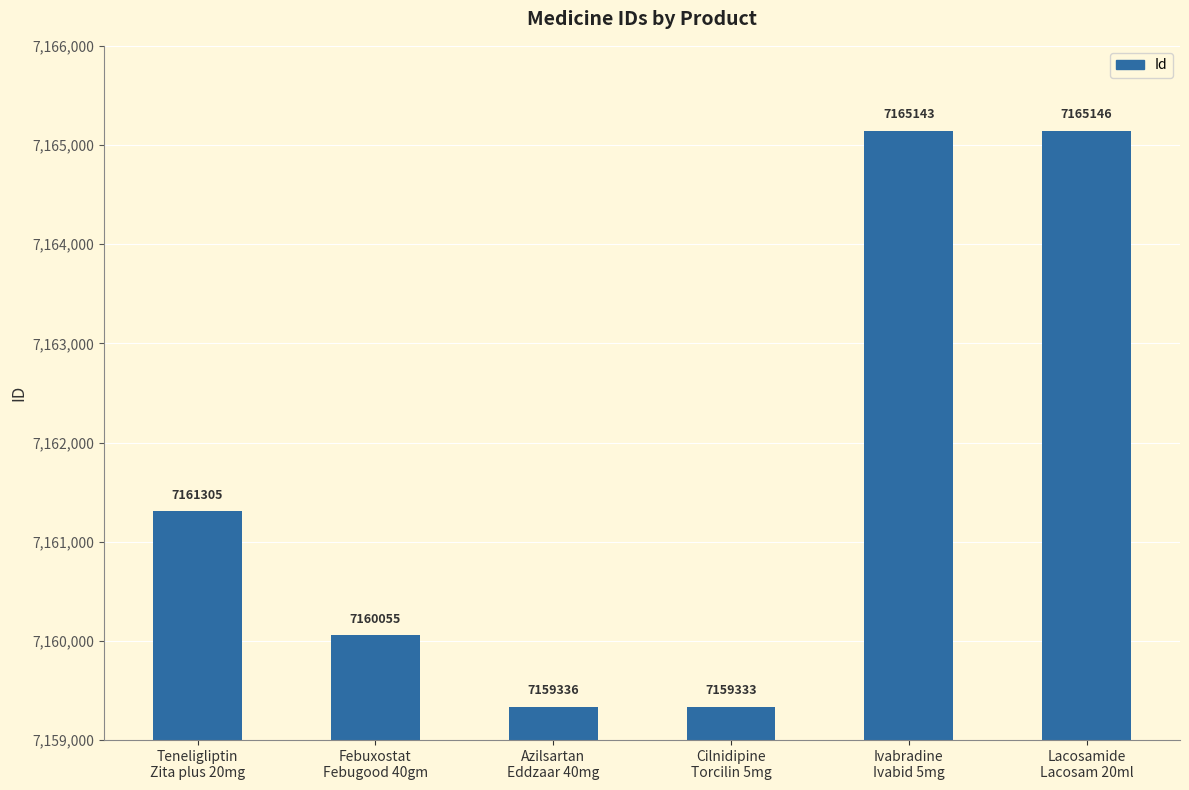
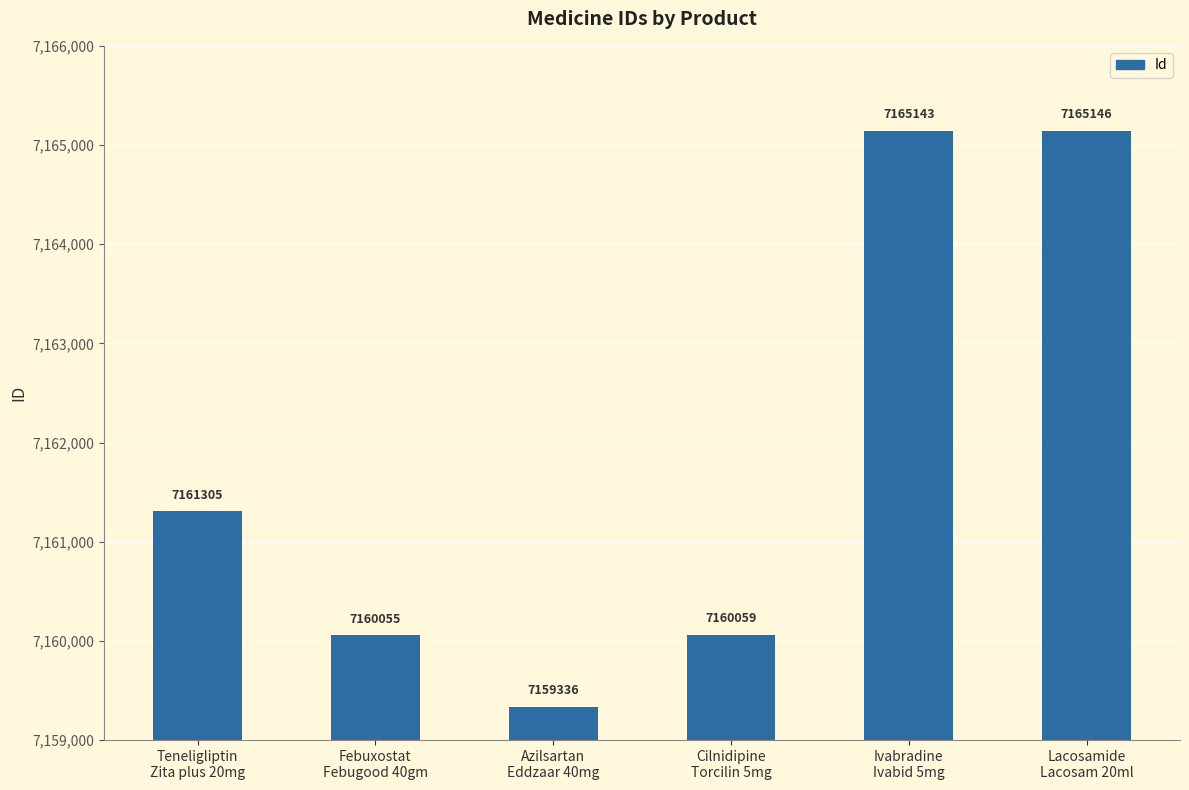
  {
    "Teneligliptin Zita plus 20mg": 7161305,
    "Febuxostat Febugood 40gm": 7160055,
    "Azilsartan Eddzaar 40mg": 7159336,
-   "Cilnidipine Torcilin 5mg": 7159333,
+   "Cilnidipine Torcilin 5mg": 7160059,
    "Ivabradine Ivabid 5mg": 7165143,
    "Lacosamide Lacosam 20ml": 7165146
  }
